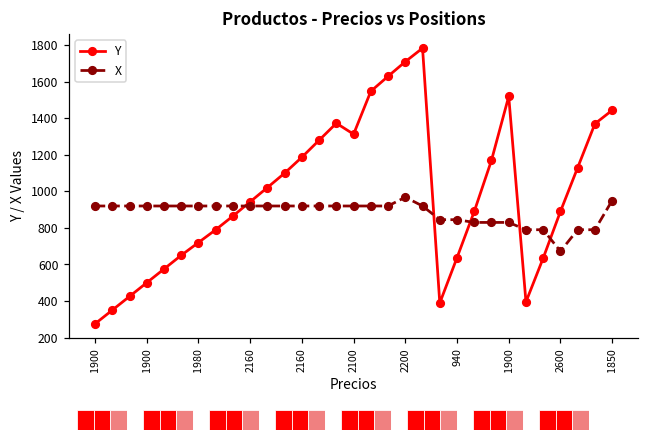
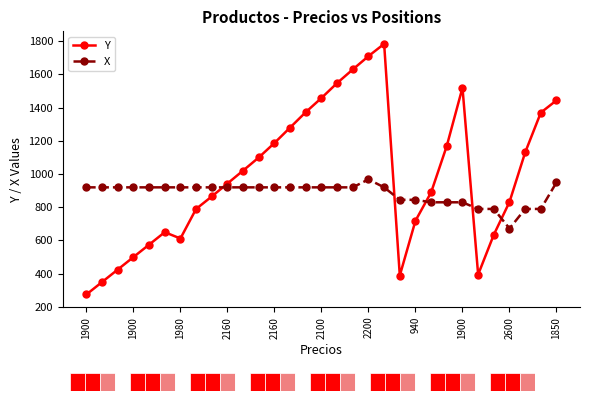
  {
    "Y": {
-     "1980": 720,
-     "2100": 1310,
+     "1980": 610,
+     "2100": 1460,
      "2200": 1710,
-     "940": 640,
-     "2600": 890,
+     "940": 720,
+     "2600": 830,
      "1850": 1440
    },
    "X": {
      "1980": 920,
      "2100": 920,
      "2200": 970,
      "940": 850,
      "2600": 670,
      "1850": 950
    }
  }
